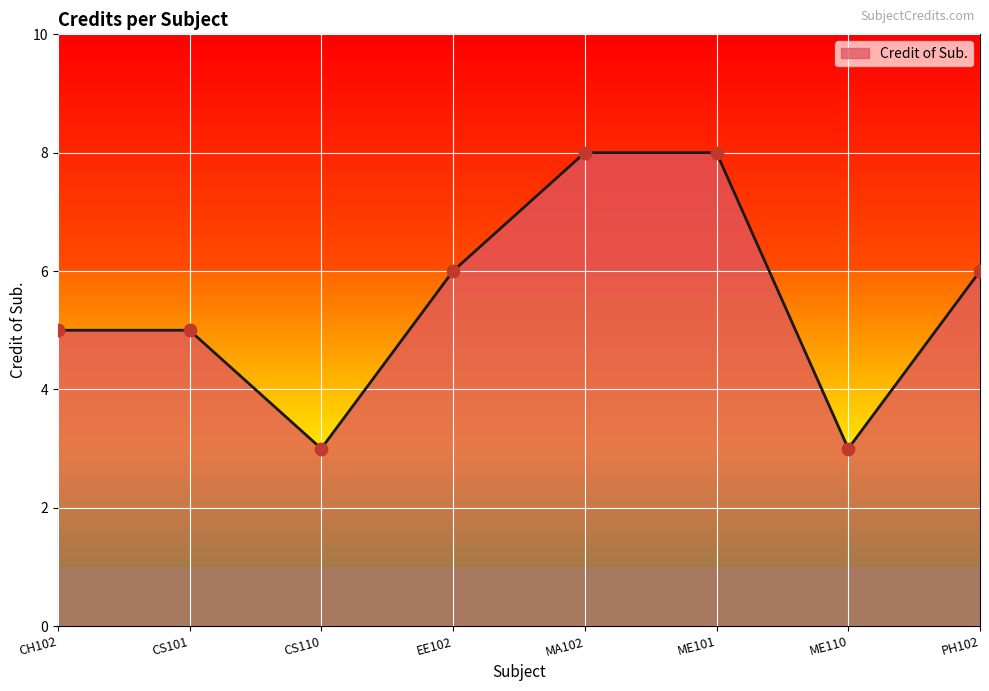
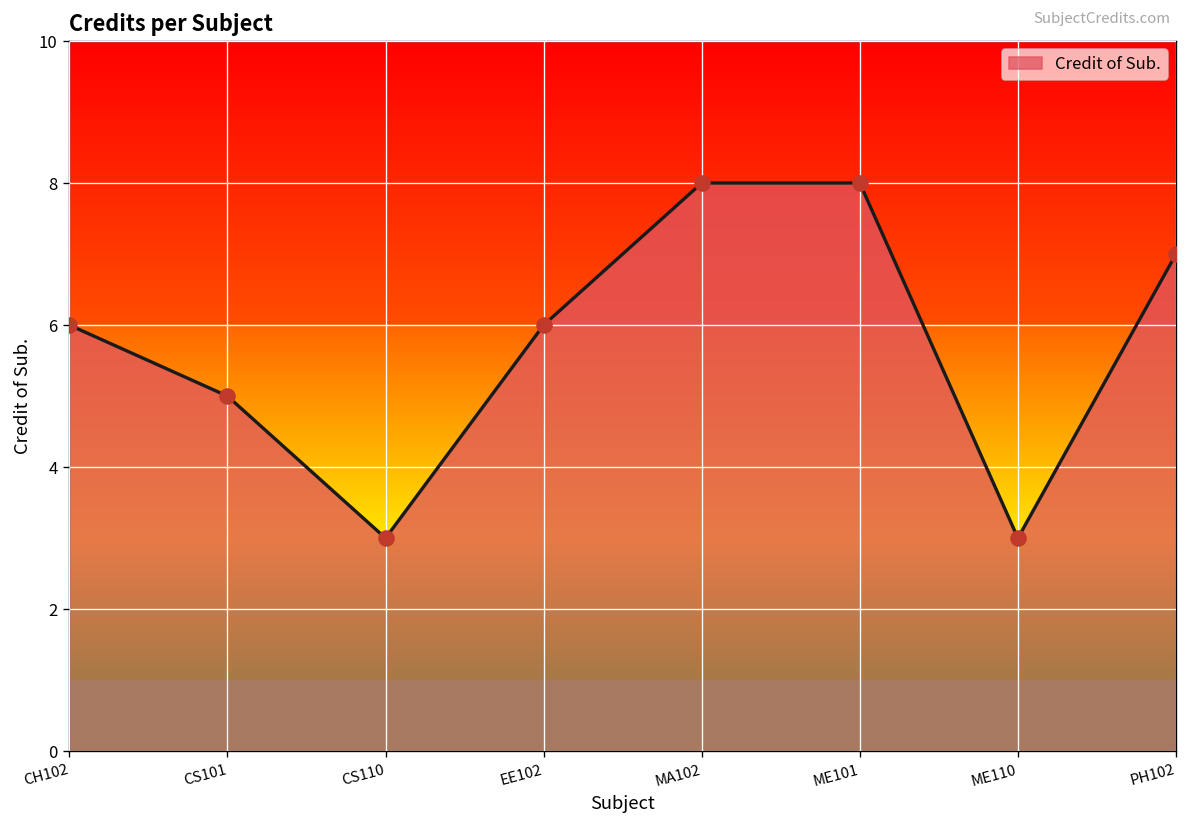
  {
-   "CH102": 5,
+   "CH102": 6,
    "CS101": 5,
    "CS110": 3,
    "EE102": 6,
    "MA102": 8,
    "ME101": 8,
    "ME110": 3,
-   "PH102": 6
+   "PH102": 7
  }
